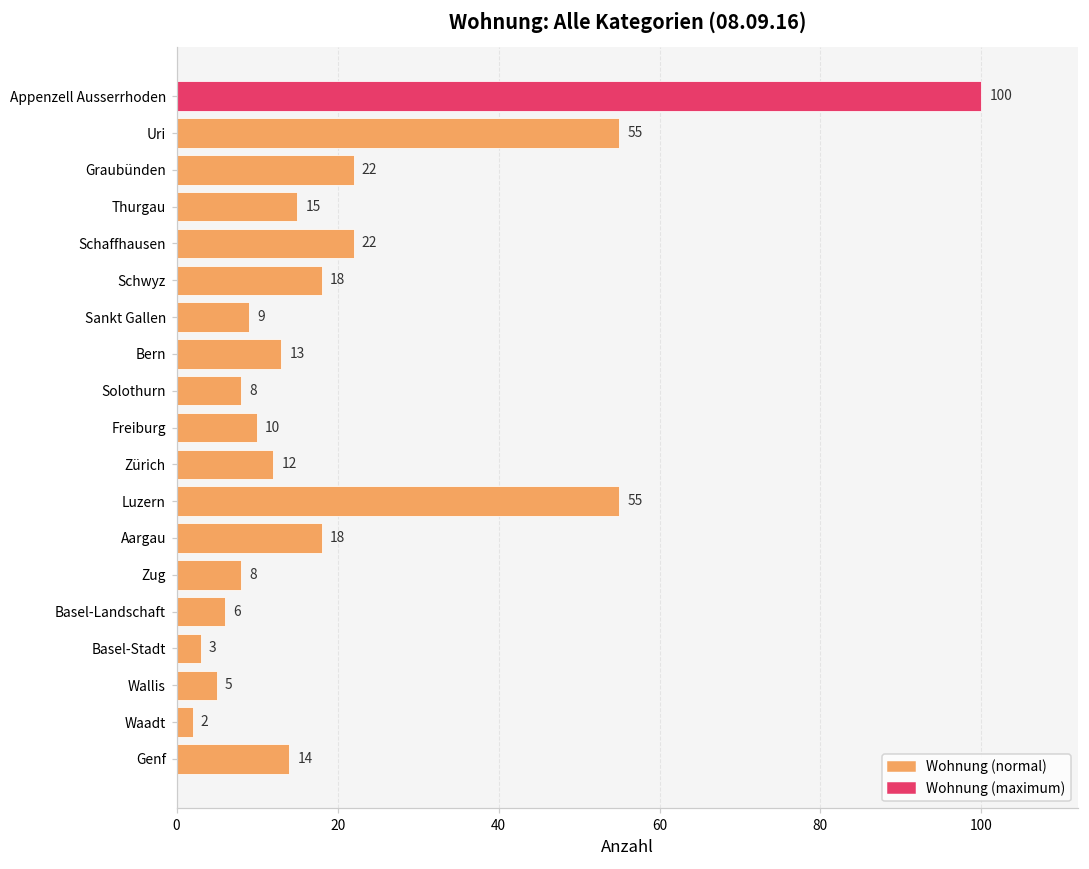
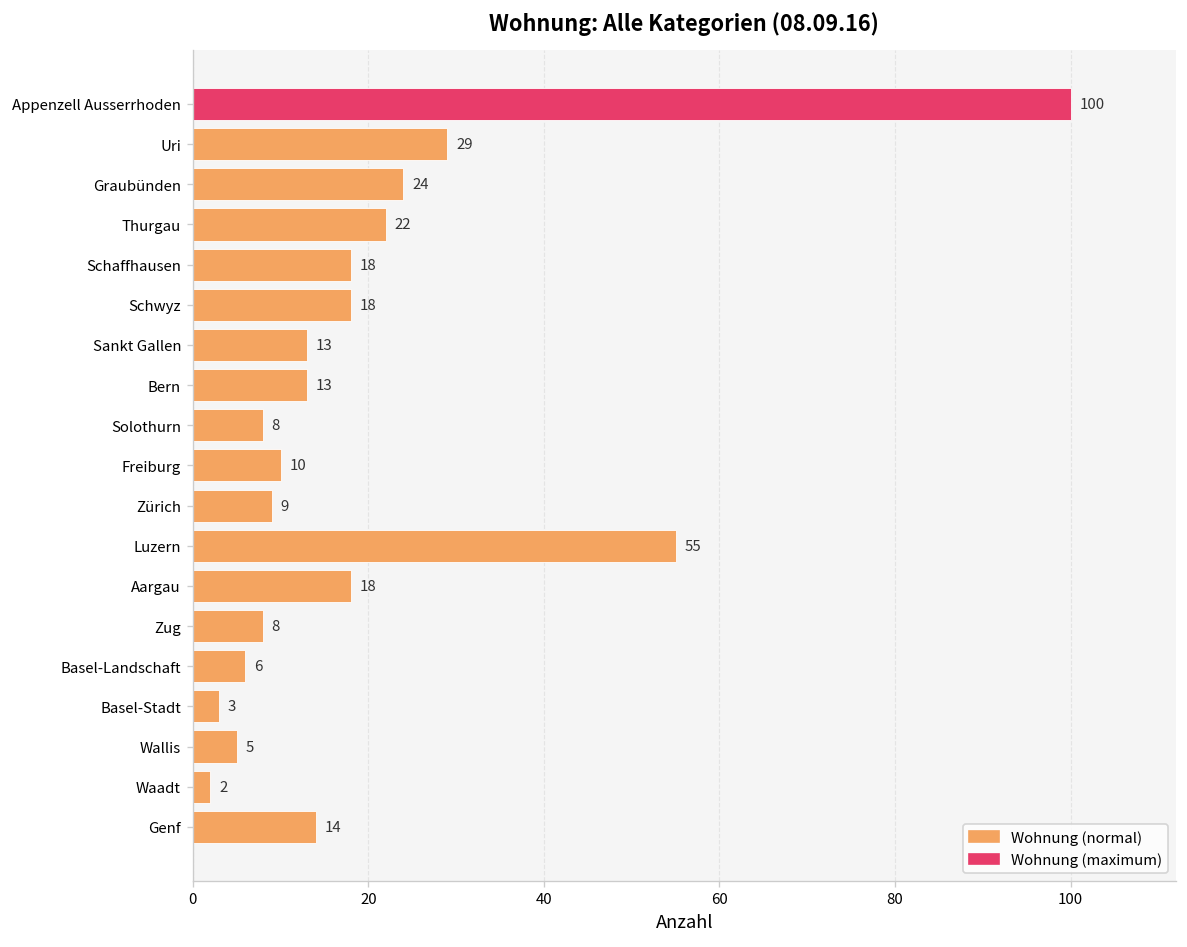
  {
    "Appenzell Ausserrhoden": 100,
-   "Uri": 55,
-   "Graubünden": 22,
-   "Thurgau": 15,
-   "Schaffhausen": 22,
+   "Uri": 29,
+   "Graubünden": 24,
+   "Thurgau": 22,
+   "Schaffhausen": 18,
    "Schwyz": 18,
-   "Sankt Gallen": 9,
+   "Sankt Gallen": 13,
    "Bern": 13,
    "Solothurn": 8,
    "Freiburg": 10,
-   "Zürich": 12,
+   "Zürich": 9,
    "Luzern": 55,
    "Aargau": 18,
    "Zug": 8,
    "Basel-Landschaft": 6,
    "Basel-Stadt": 3,
    "Wallis": 5,
    "Waadt": 2,
    "Genf": 14
  }
